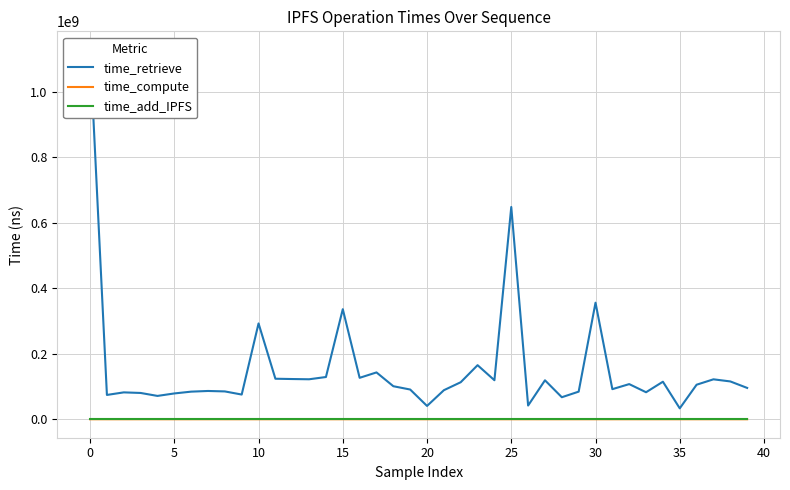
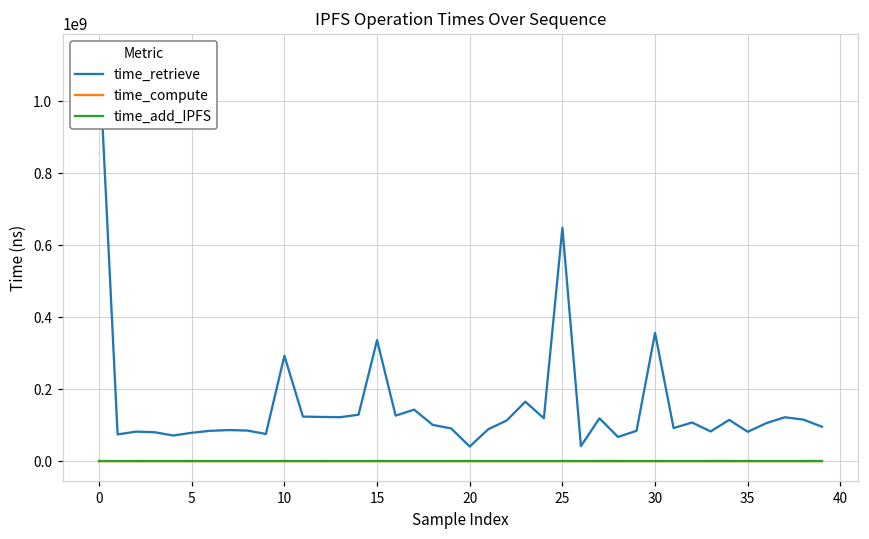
  {
    "time_retrieve": {
      "5": 80000000,
      "10": 290000000,
      "15": 340000000,
      "20": 40000000,
      "25": 650000000,
      "30": 360000000,
-     "35": 30000000
+     "35": 80000000
    },
    "time_add_IPFS": {
      "0": 0,
      "5": 0,
      "10": 0,
      "15": 0,
      "20": 0,
      "25": 0,
      "30": 0,
      "35": 0
    }
  }
